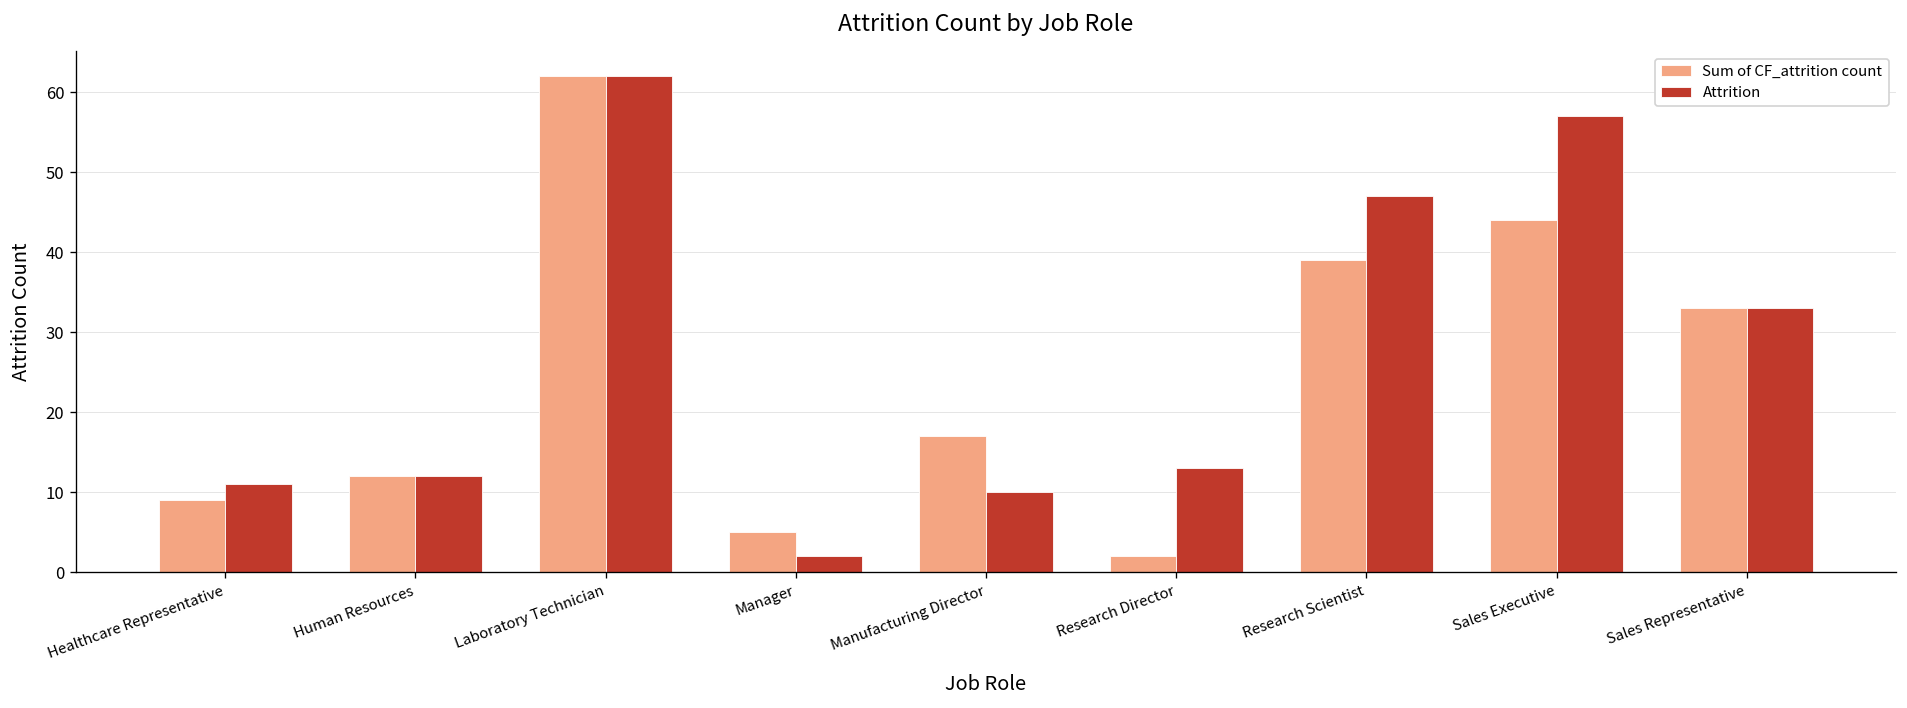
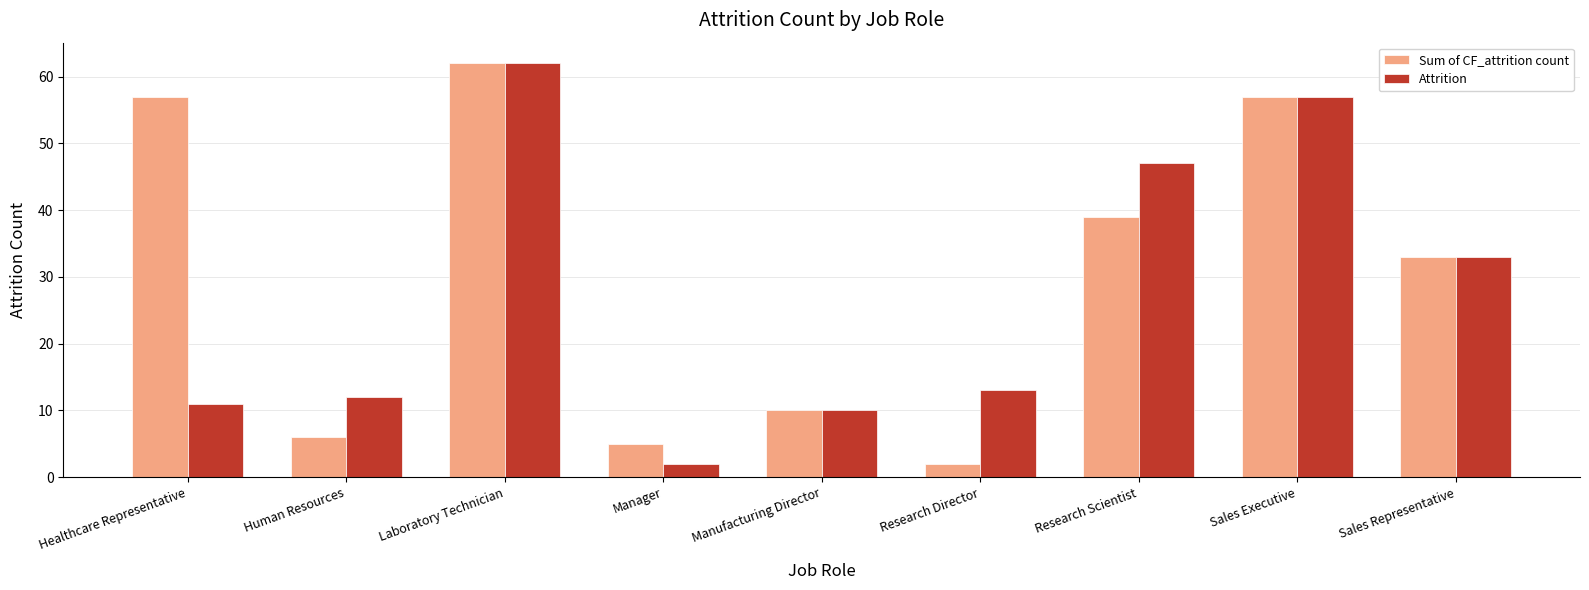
  {
    "Sum of CF_attrition count": {
-     "Healthcare Representative": 9,
-     "Human Resources": 12,
+     "Healthcare Representative": 57,
+     "Human Resources": 6,
      "Laboratory Technician": 62,
      "Manager": 5,
-     "Manufacturing Director": 17,
+     "Manufacturing Director": 10,
      "Research Director": 2,
      "Research Scientist": 39,
-     "Sales Executive": 44,
+     "Sales Executive": 57,
      "Sales Representative": 33
    },
    "Attrition": {
      "Healthcare Representative": 11,
      "Human Resources": 12,
      "Laboratory Technician": 62,
      "Manager": 2,
      "Manufacturing Director": 10,
      "Research Director": 13,
      "Research Scientist": 47,
      "Sales Executive": 57,
      "Sales Representative": 33
    }
  }
